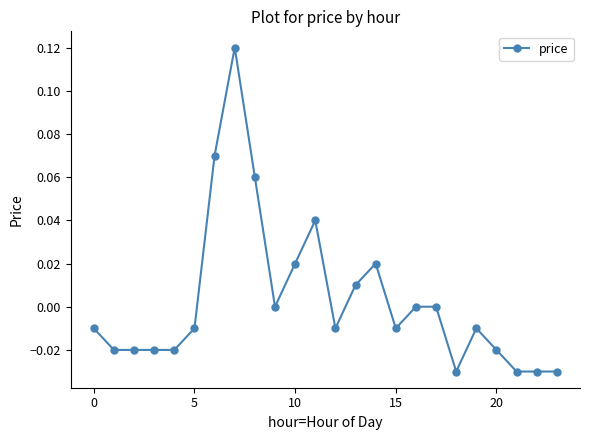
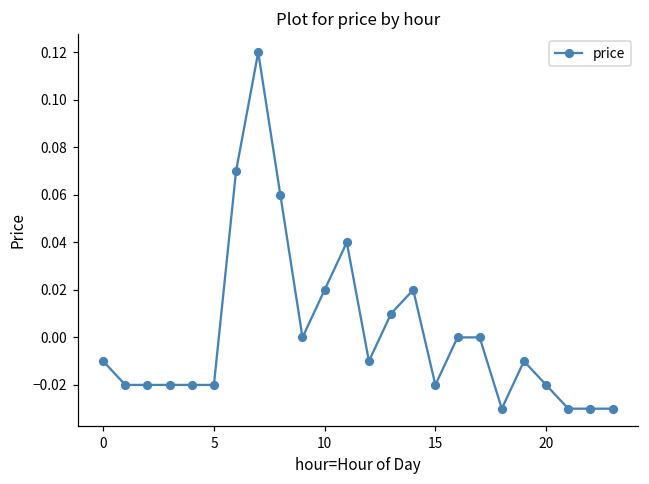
  {
    "0": -0.01,
-   "5": -0.01,
+   "5": -0.02,
    "10": 0.02,
-   "15": -0.01,
+   "15": -0.02,
    "20": -0.02
  }
